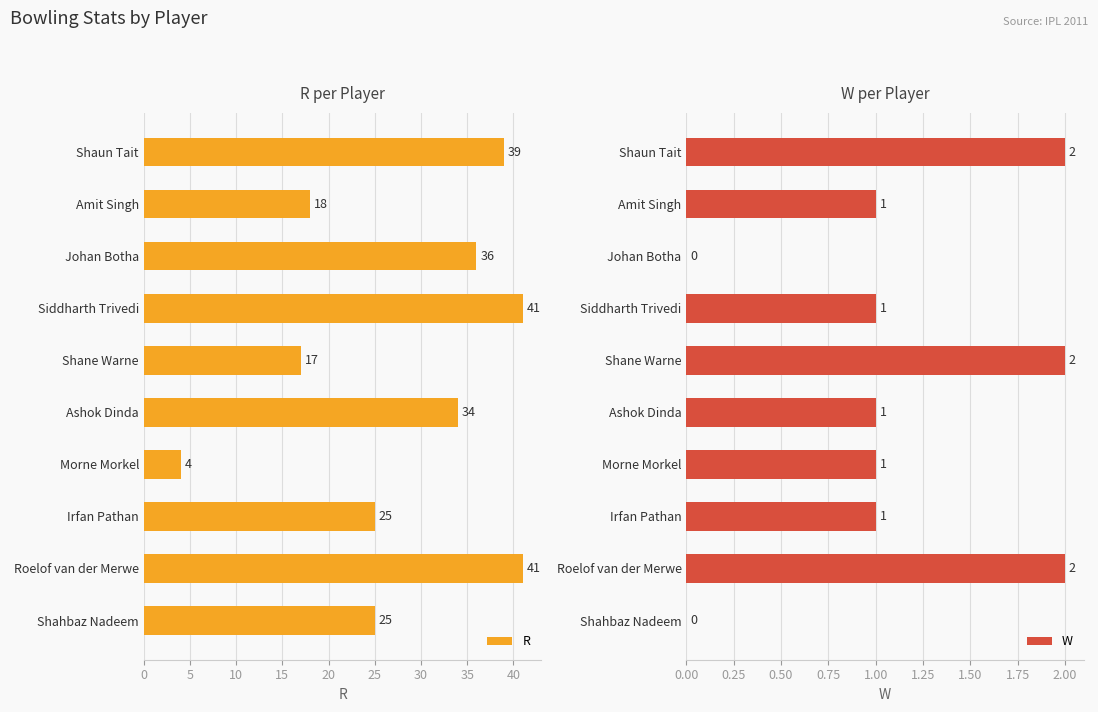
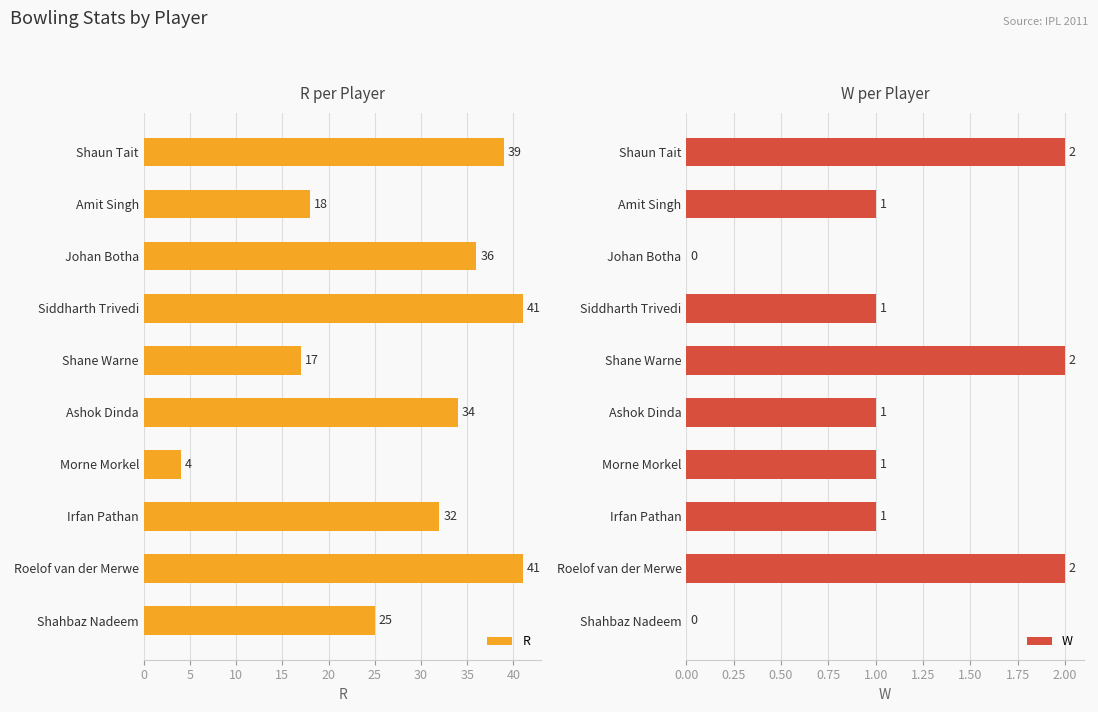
  {
    "R per Player": {
      "Shaun Tait": 39,
      "Amit Singh": 18,
      "Johan Botha": 36,
      "Siddharth Trivedi": 41,
      "Shane Warne": 17,
      "Ashok Dinda": 34,
      "Morne Morkel": 4,
-     "Irfan Pathan": 25,
+     "Irfan Pathan": 32,
      "Roelof van der Merwe": 41,
      "Shahbaz Nadeem": 25
    },
    "W per Player": {
      "Shaun Tait": 2,
      "Amit Singh": 1,
      "Johan Botha": 0,
      "Siddharth Trivedi": 1,
      "Shane Warne": 2,
      "Ashok Dinda": 1,
      "Morne Morkel": 1,
      "Irfan Pathan": 1,
      "Roelof van der Merwe": 2,
      "Shahbaz Nadeem": 0
    }
  }
